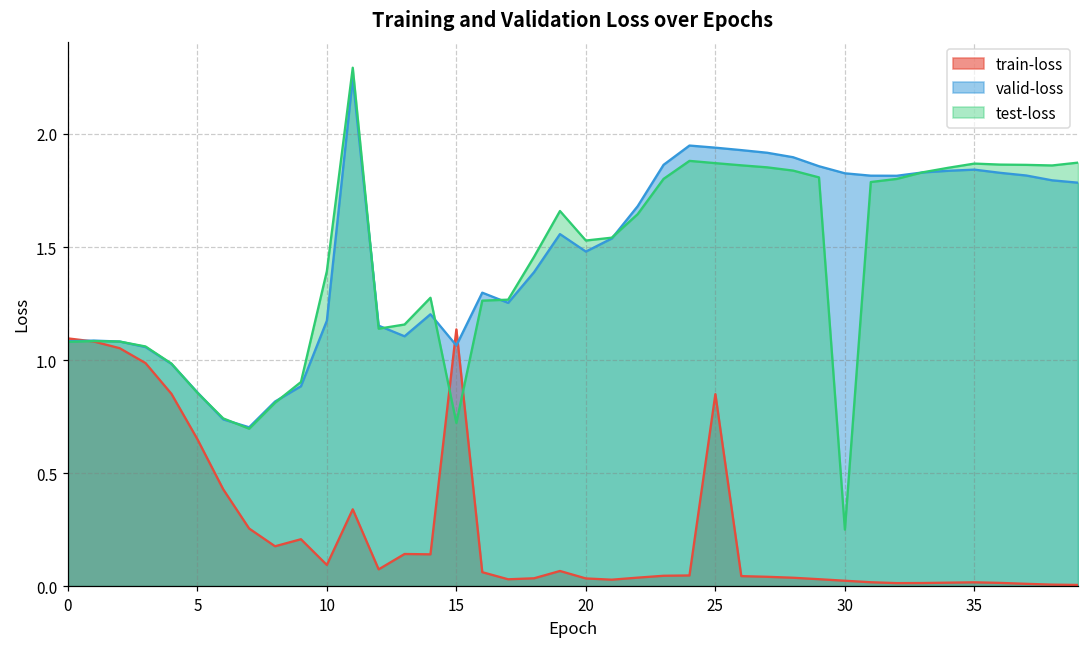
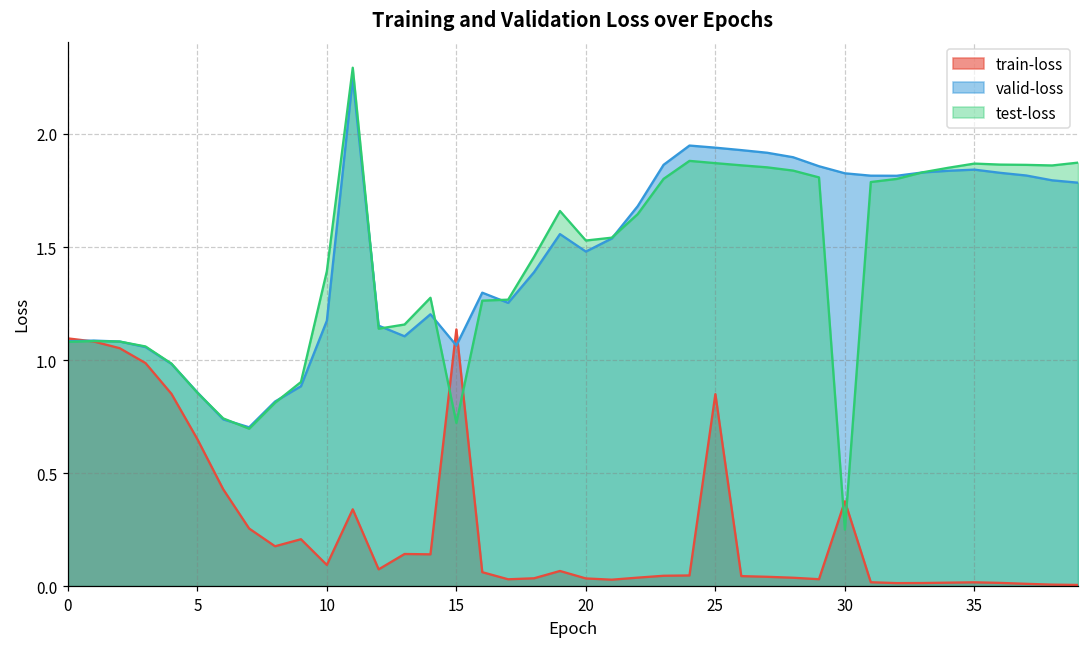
  {
    "train-loss": {
      "0": 1.10,
      "5": 0.65,
      "10": 0.09,
      "15": 1.14,
      "20": 0.03,
      "25": 0.85,
-     "30": 0.02,
+     "30": 0.38,
      "35": 0.02
    },
    "valid-loss": {
      "10": 1.17,
      "15": 1.06,
      "20": 1.48,
      "25": 1.94,
      "30": 1.83,
      "35": 1.84
    },
    "test-loss": {
      "10": 1.39,
      "15": 0.72,
      "20": 1.53,
      "25": 1.87,
      "30": 0.25,
      "35": 1.87
    }
  }
